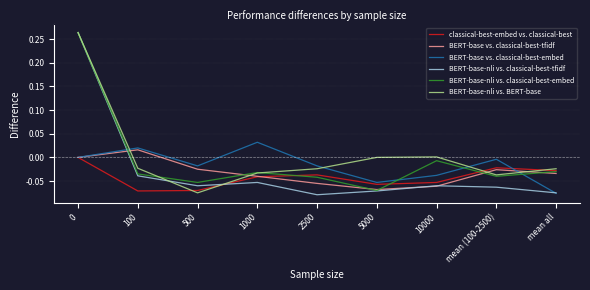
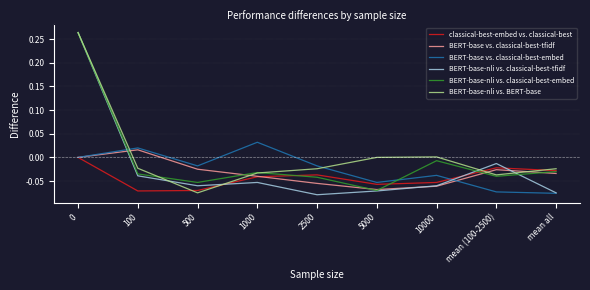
  {
    "classical-best-embed vs. classical-best": {
      "100": -0.07,
      "10000": -0.05
    },
    "BERT-base vs. classical-best-tfidf": {
      "500": -0.03,
      "2500": -0.06
    },
    "BERT-base vs. classical-best-embed": {
      "500": -0.02,
      "1000": 0.03,
      "2500": -0.02,
      "10000": -0.04,
-     "mean (100-2500)": 0.00
+     "mean (100-2500)": -0.07
    },
    "BERT-base-nli vs. classical-best-tfidf": {
      "500": -0.06,
      "1000": -0.05,
      "2500": -0.08,
-     "mean (100-2500)": -0.06
+     "mean (100-2500)": -0.01
    },
    "BERT-base-nli vs. classical-best-embed": {
      "500": -0.05,
      "10000": -0.01
    },
    "BERT-base-nli vs. BERT-base": {
      "100": -0.02,
      "2500": -0.02,
      "5000": 0.00,
      "10000": 0.00
    }
  }
